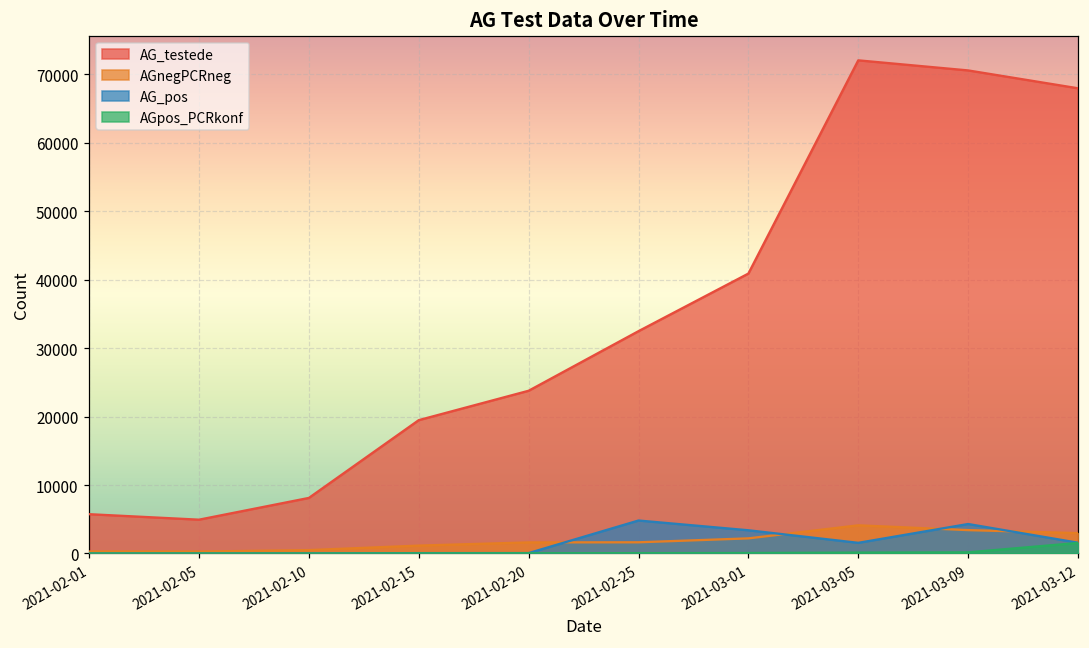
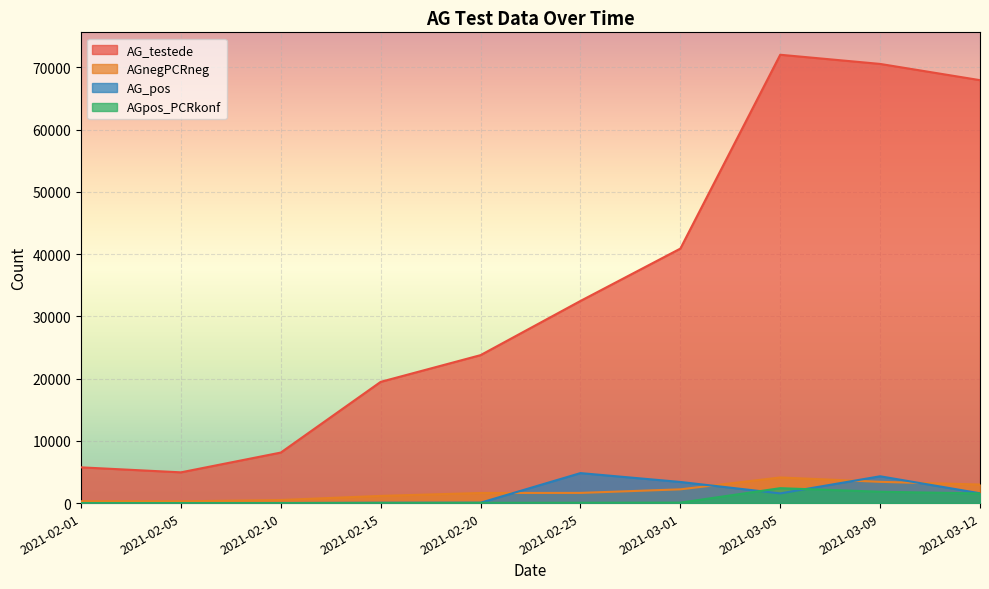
  {
    "AG_pos": {
      "2021-02-25": 5000,
      "2021-03-01": 3000,
      "2021-03-05": 2000,
      "2021-03-09": 4000
    },
    "AGpos_PCRkonf": {
      "2021-02-25": 0,
      "2021-03-01": 0,
-     "2021-03-05": 0,
-     "2021-03-09": 0
+     "2021-03-05": 2000,
+     "2021-03-09": 2000
    }
  }
